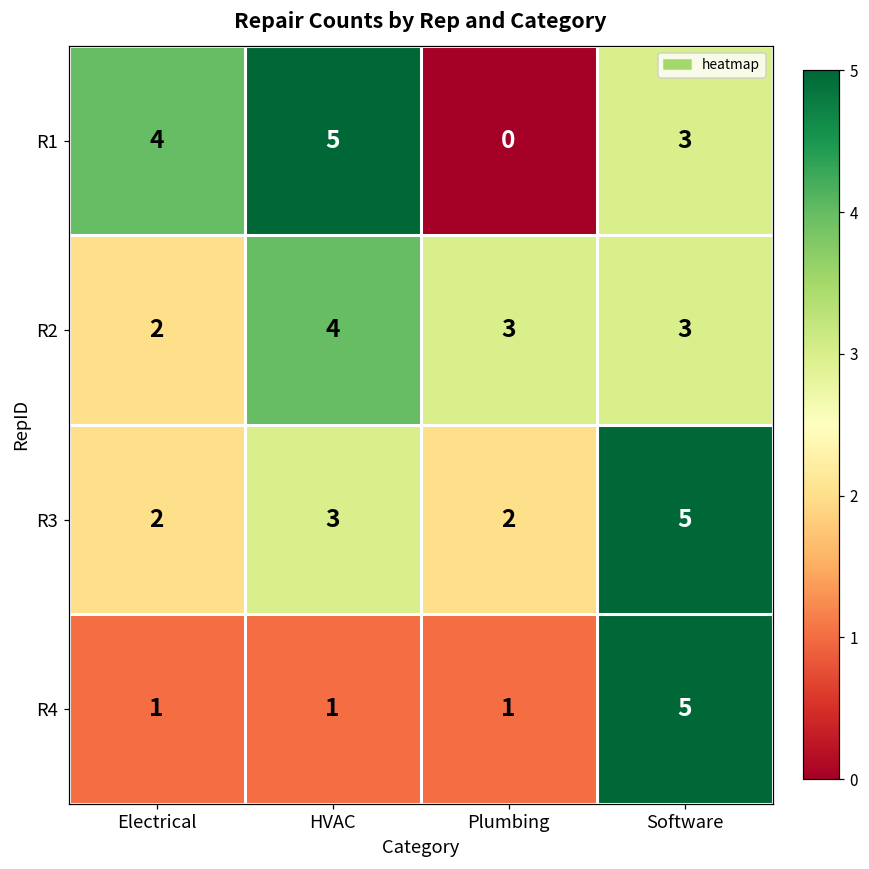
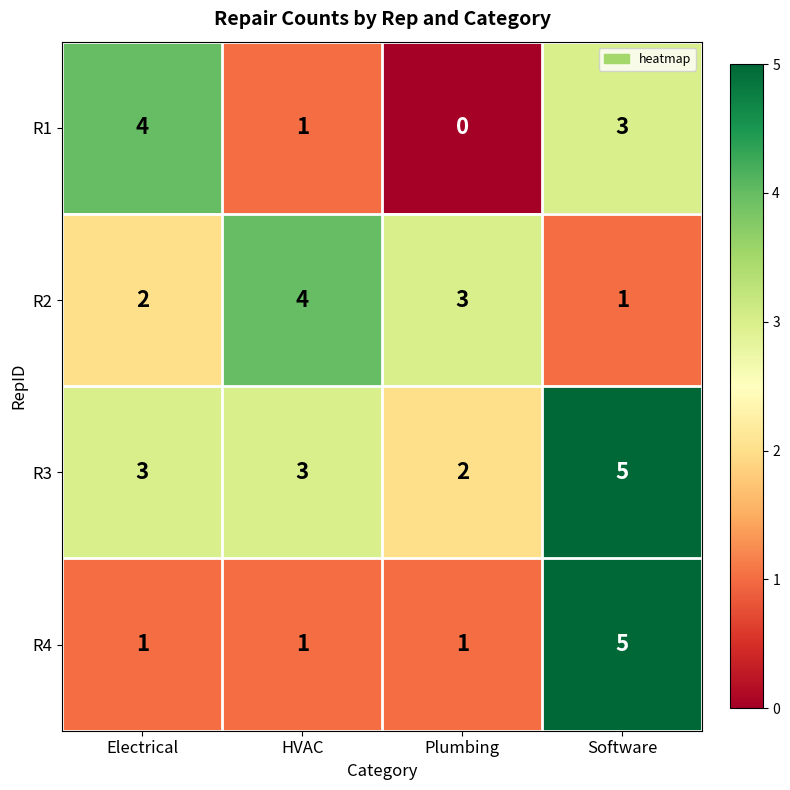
  {
    "R1": {
      "Electrical": 4,
-     "HVAC": 5,
+     "HVAC": 1,
      "Plumbing": 0,
      "Software": 3
    },
    "R2": {
      "Electrical": 2,
      "HVAC": 4,
      "Plumbing": 3,
-     "Software": 3
+     "Software": 1
    },
    "R3": {
-     "Electrical": 2,
+     "Electrical": 3,
      "HVAC": 3,
      "Plumbing": 2,
      "Software": 5
    },
    "R4": {
      "Electrical": 1,
      "HVAC": 1,
      "Plumbing": 1,
      "Software": 5
    }
  }
